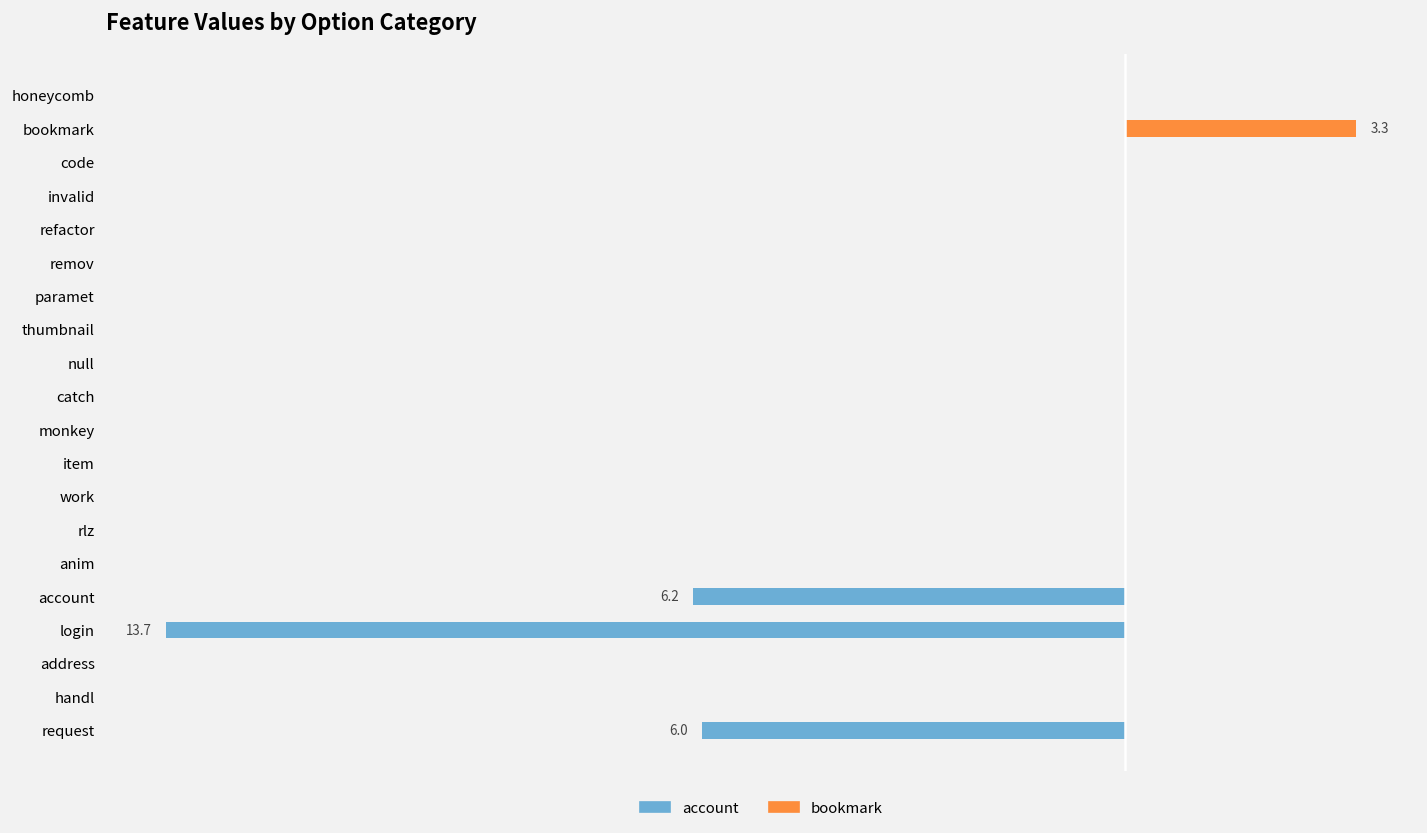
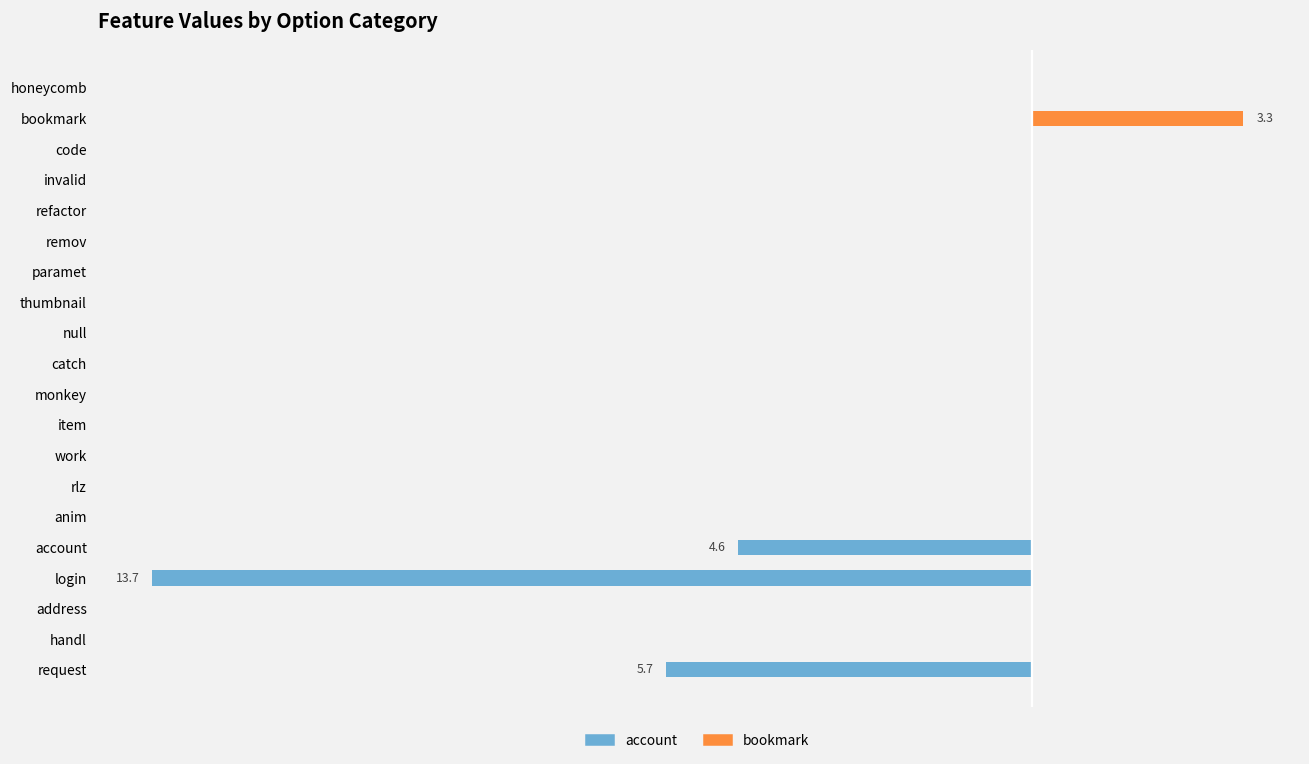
  {
    "account": {
-     "account": 6.2,
-     "request": 6.0
+     "account": 4.6,
+     "request": 5.7
    },
    "bookmark": {
      "bookmark": 3.3
    }
  }
